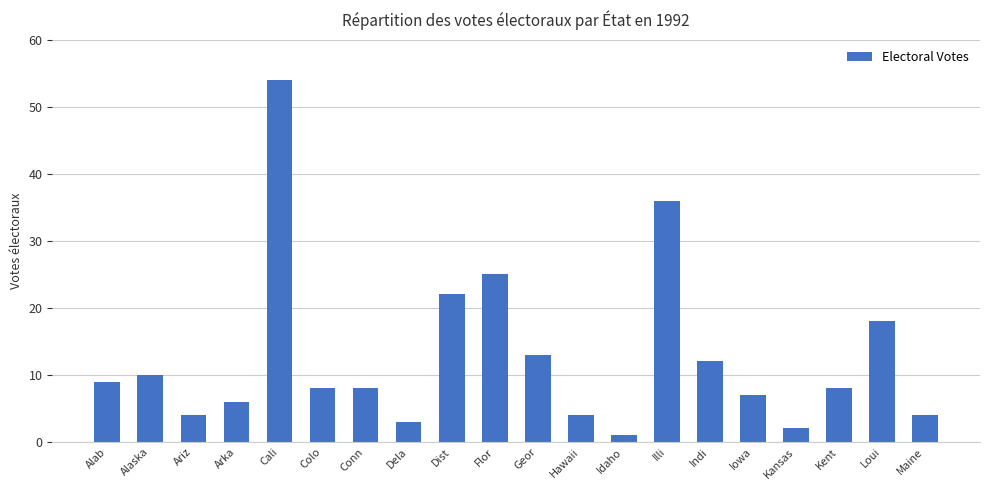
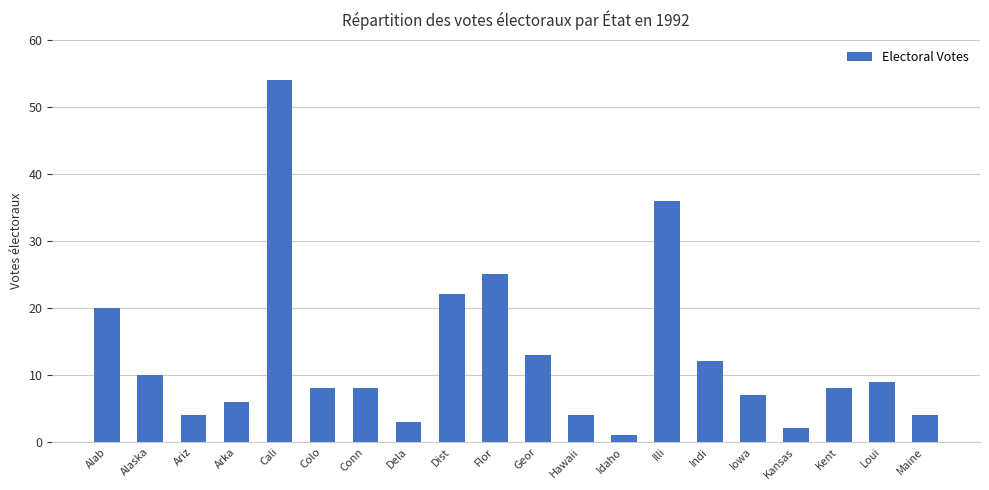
  {
-   "Alab": 9,
+   "Alab": 20,
    "Alaska": 10,
    "Ariz": 4,
    "Arka": 6,
    "Cali": 54,
    "Colo": 8,
    "Conn": 8,
    "Dela": 3,
    "Dist": 22,
    "Flor": 25,
    "Geor": 13,
    "Hawaii": 4,
    "Idaho": 1,
    "Illi": 36,
    "Indi": 12,
    "Iowa": 7,
    "Kansas": 2,
    "Kent": 8,
-   "Loui": 18,
+   "Loui": 9,
    "Maine": 4
  }
